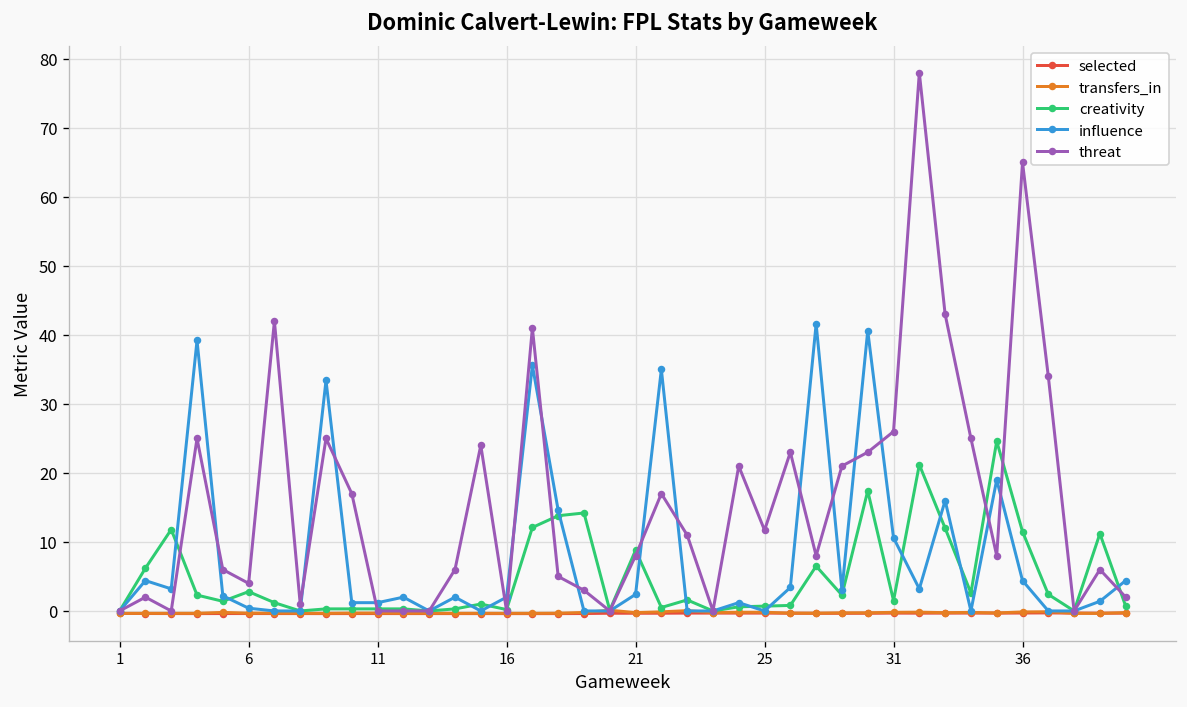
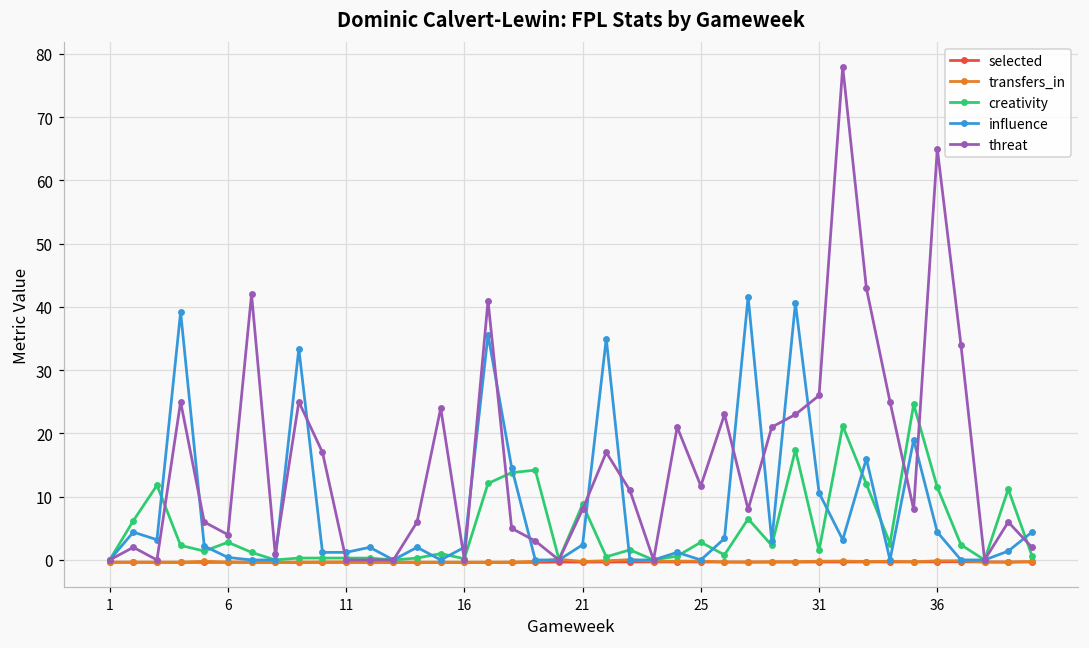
  {
    "creativity": {
-     "25": 1
+     "25": 3
    },
    "threat": {
      "25": 12
    }
  }
